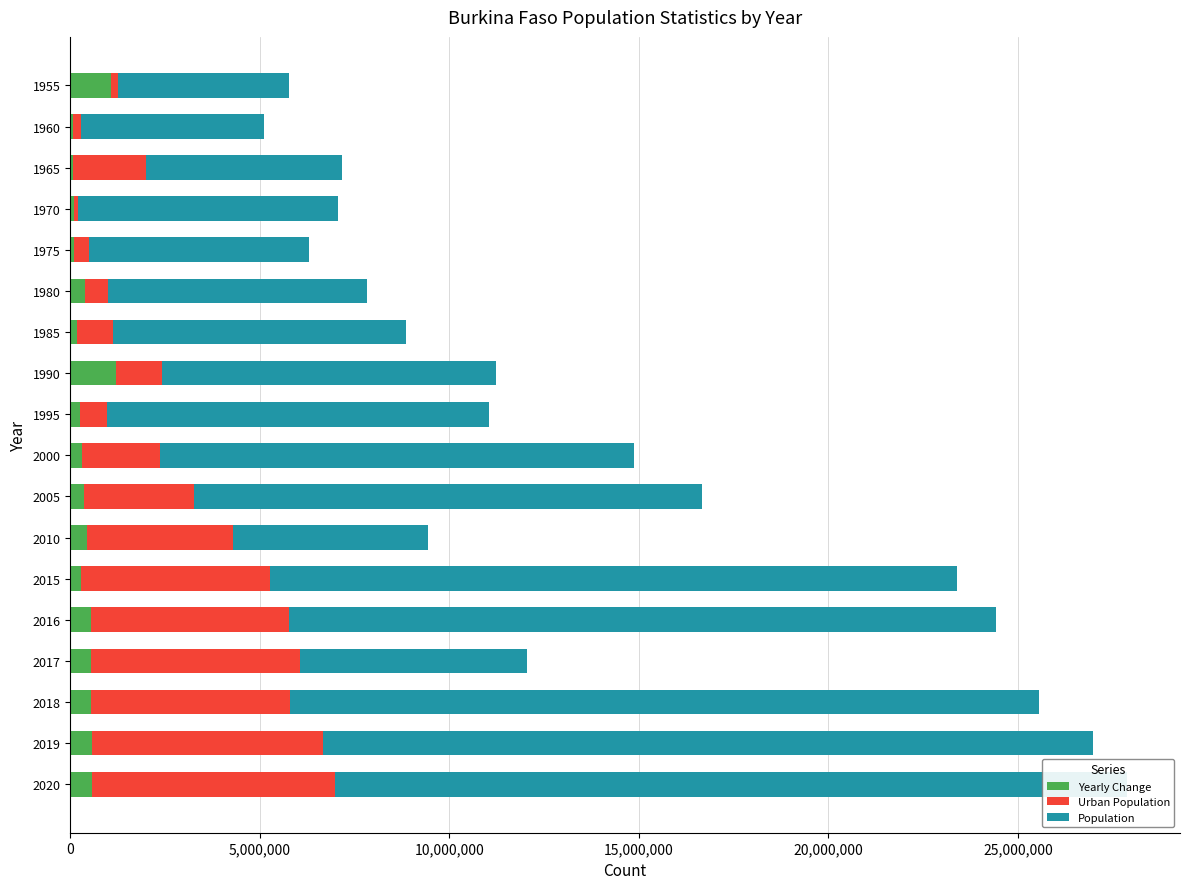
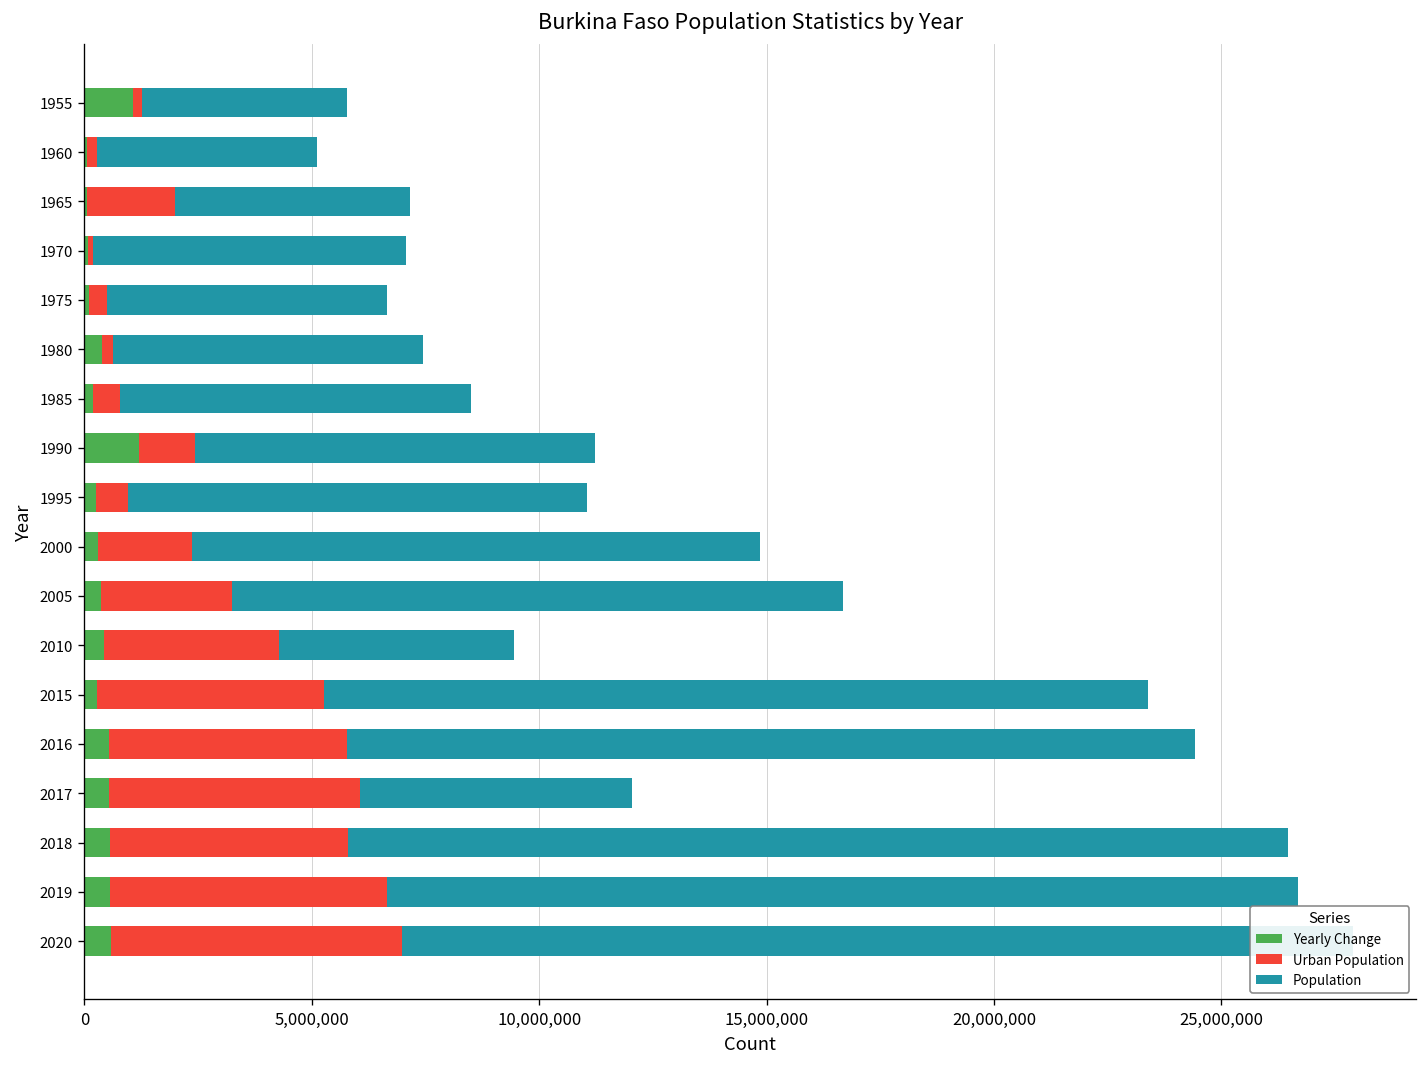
  {
    "Yearly Change": {
      "1955": "1,100,000",
      "1965": "100,000",
      "1970": "100,000",
      "1975": "100,000",
      "1980": "400,000",
      "1985": "200,000",
      "1990": "1,200,000",
      "1995": "300,000",
      "2000": "300,000",
      "2005": "400,000",
      "2010": "400,000",
      "2015": "300,000",
      "2016": "500,000",
      "2017": "500,000",
      "2018": "600,000",
      "2019": "600,000",
      "2020": "600,000"
    },
    "Urban Population": {
      "1955": "200,000",
      "1960": "200,000",
      "1965": "1,900,000",
      "1970": "100,000",
      "1975": "400,000",
-     "1980": "600,000",
-     "1985": "1,000,000",
+     "1980": "200,000",
+     "1985": "600,000",
      "1990": "1,200,000",
      "1995": "700,000",
      "2000": "2,100,000",
      "2005": "2,900,000",
      "2010": "3,800,000",
      "2015": "5,000,000",
      "2016": "5,200,000",
      "2017": "5,500,000",
      "2018": "5,200,000",
      "2019": "6,100,000",
      "2020": "6,400,000"
    },
    "Population": {
      "1955": "4,500,000",
      "1960": "4,800,000",
      "1965": "5,200,000",
      "1970": "6,900,000",
-     "1975": "5,800,000",
+     "1975": "6,200,000",
      "1980": "6,800,000",
      "1985": "7,700,000",
      "1990": "8,800,000",
      "1995": "10,100,000",
      "2000": "12,500,000",
      "2005": "13,400,000",
      "2010": "5,200,000",
      "2015": "18,100,000",
      "2016": "18,600,000",
      "2017": "6,000,000",
-     "2018": "19,800,000",
-     "2019": "20,300,000"
+     "2018": "20,700,000",
+     "2019": "20,000,000"
    }
  }
